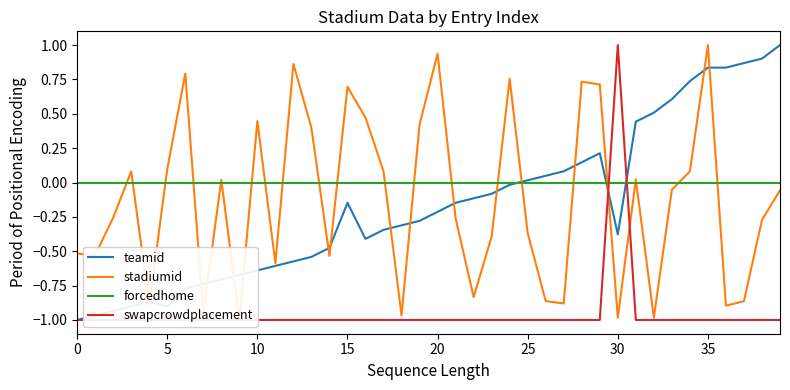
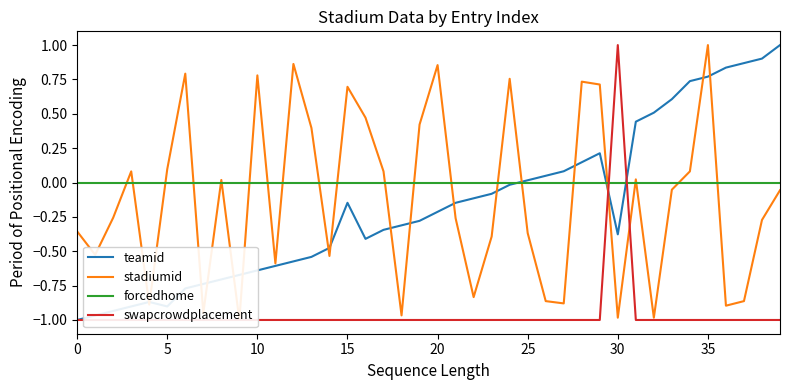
  {
    "teamid": {
      "15": -0.15,
      "20": -0.21,
      "30": -0.38,
-     "35": 0.84
+     "35": 0.77
    },
    "stadiumid": {
-     "0": -0.52,
+     "0": -0.36,
      "5": 0.10,
-     "10": 0.45,
+     "10": 0.78,
      "15": 0.70,
-     "20": 0.94,
+     "20": 0.85,
      "25": -0.37,
      "30": -0.98,
      "35": 1.00
    },
    "forcedhome": {
      "0": 0.00,
      "5": 0.00,
      "10": 0.00,
      "15": 0.00,
      "20": 0.00,
      "30": 0.00,
      "35": 0.00
    },
    "swapcrowdplacement": {
      "15": -1.00,
      "20": -1.00,
      "25": -1.00,
      "30": 1.00,
      "35": -1.00
    }
  }
